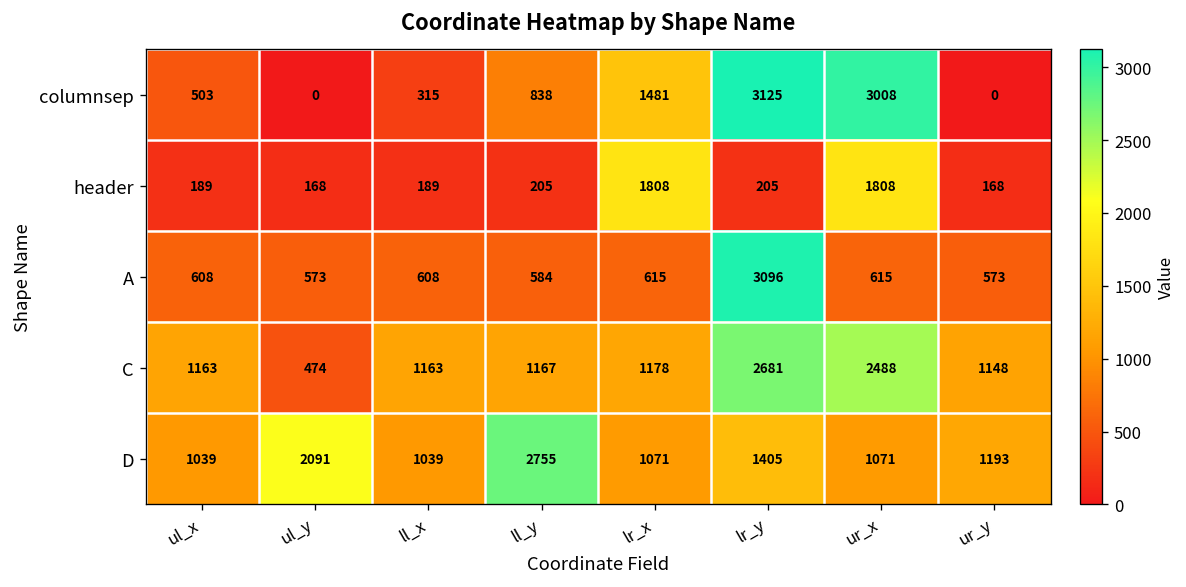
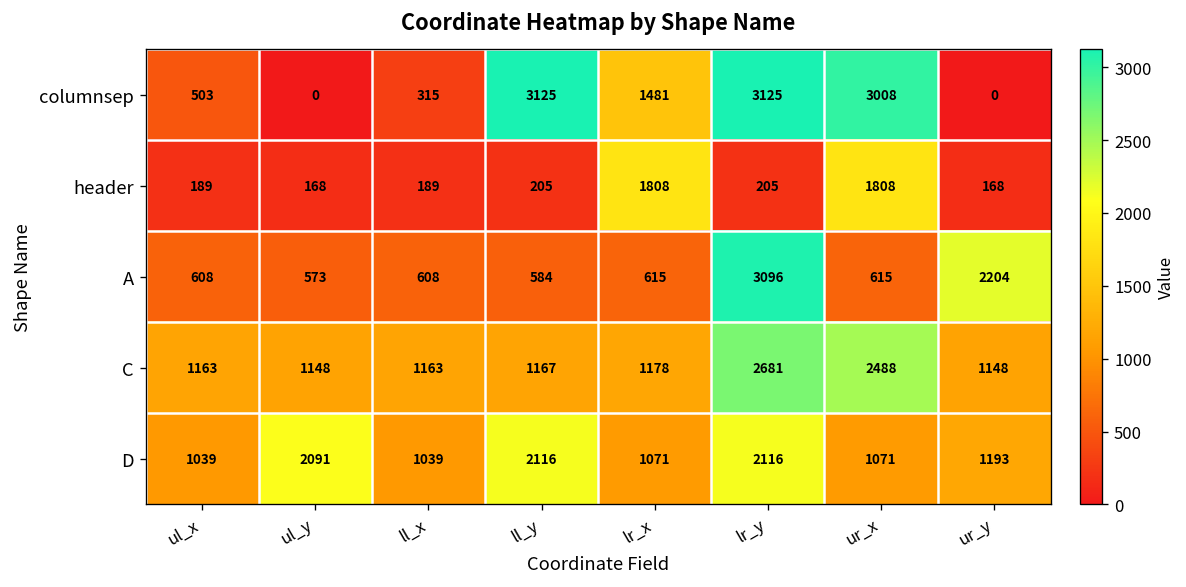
  {
    "columnsep": {
      "ul_x": 503,
      "ul_y": 0,
      "ll_x": 315,
-     "ll_y": 838,
+     "ll_y": 3125,
      "lr_x": 1481,
      "lr_y": 3125,
      "ur_x": 3008,
      "ur_y": 0
    },
    "header": {
      "ul_x": 189,
      "ul_y": 168,
      "ll_x": 189,
      "ll_y": 205,
      "lr_x": 1808,
      "lr_y": 205,
      "ur_x": 1808,
      "ur_y": 168
    },
    "A": {
      "ul_x": 608,
      "ul_y": 573,
      "ll_x": 608,
      "ll_y": 584,
      "lr_x": 615,
      "lr_y": 3096,
      "ur_x": 615,
-     "ur_y": 573
+     "ur_y": 2204
    },
    "C": {
      "ul_x": 1163,
-     "ul_y": 474,
+     "ul_y": 1148,
      "ll_x": 1163,
      "ll_y": 1167,
      "lr_x": 1178,
      "lr_y": 2681,
      "ur_x": 2488,
      "ur_y": 1148
    },
    "D": {
      "ul_x": 1039,
      "ul_y": 2091,
      "ll_x": 1039,
-     "ll_y": 2755,
+     "ll_y": 2116,
      "lr_x": 1071,
-     "lr_y": 1405,
+     "lr_y": 2116,
      "ur_x": 1071,
      "ur_y": 1193
    }
  }
